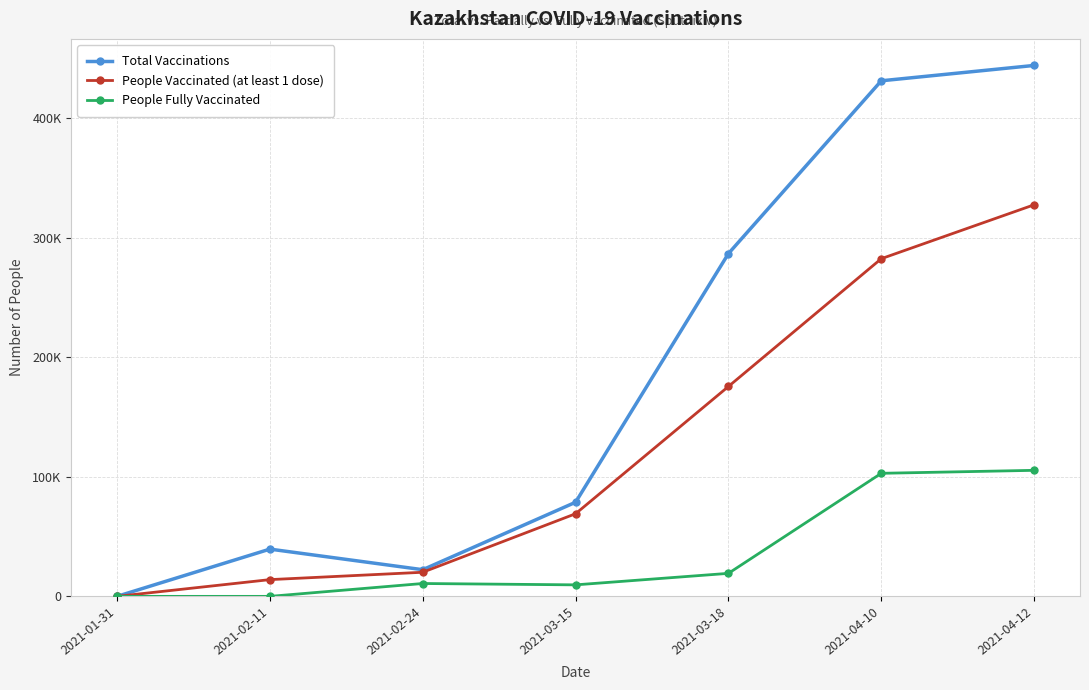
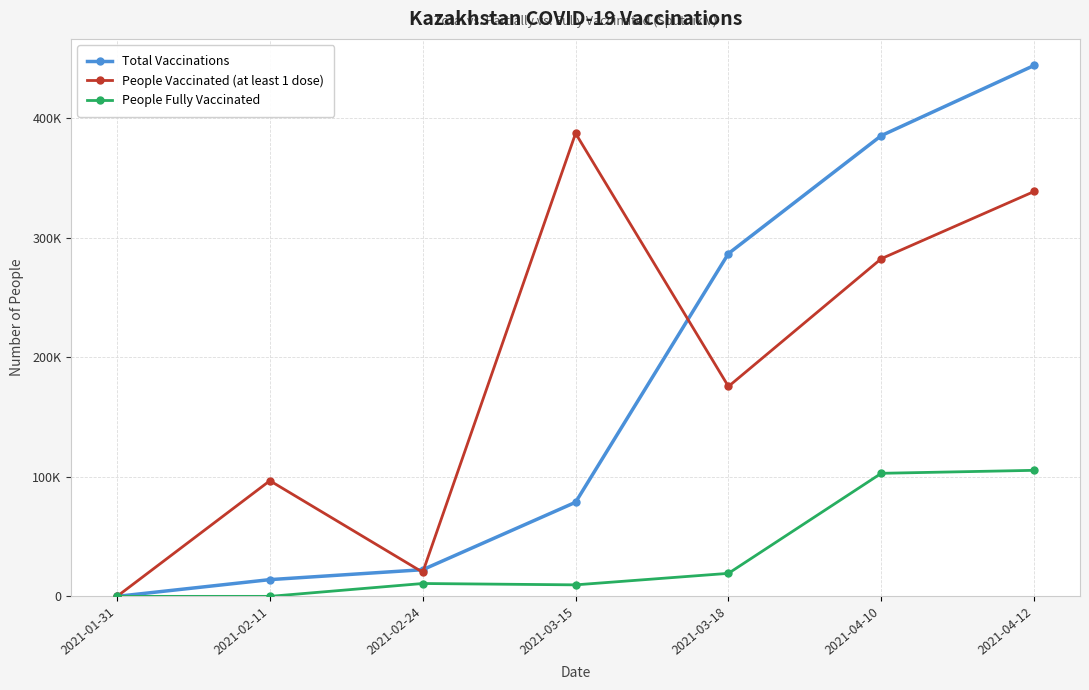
  {
    "Total Vaccinations": {
-     "2021-02-11": 40000,
+     "2021-02-11": 14000,
      "2021-02-24": 22000,
      "2021-03-15": 79000,
      "2021-03-18": 287000,
-     "2021-04-10": 431000,
+     "2021-04-10": 385000,
      "2021-04-12": 444000
    },
    "People Vaccinated (at least 1 dose)": {
-     "2021-02-11": 14000,
+     "2021-02-11": 97000,
      "2021-02-24": 20000,
-     "2021-03-15": 69000,
+     "2021-03-15": 387000,
      "2021-03-18": 176000,
      "2021-04-10": 282000,
-     "2021-04-12": 327000
+     "2021-04-12": 339000
    },
    "People Fully Vaccinated": {
      "2021-02-11": 0,
      "2021-02-24": 11000,
      "2021-03-15": 10000,
      "2021-03-18": 19000,
      "2021-04-10": 103000,
      "2021-04-12": 105000
    }
  }
